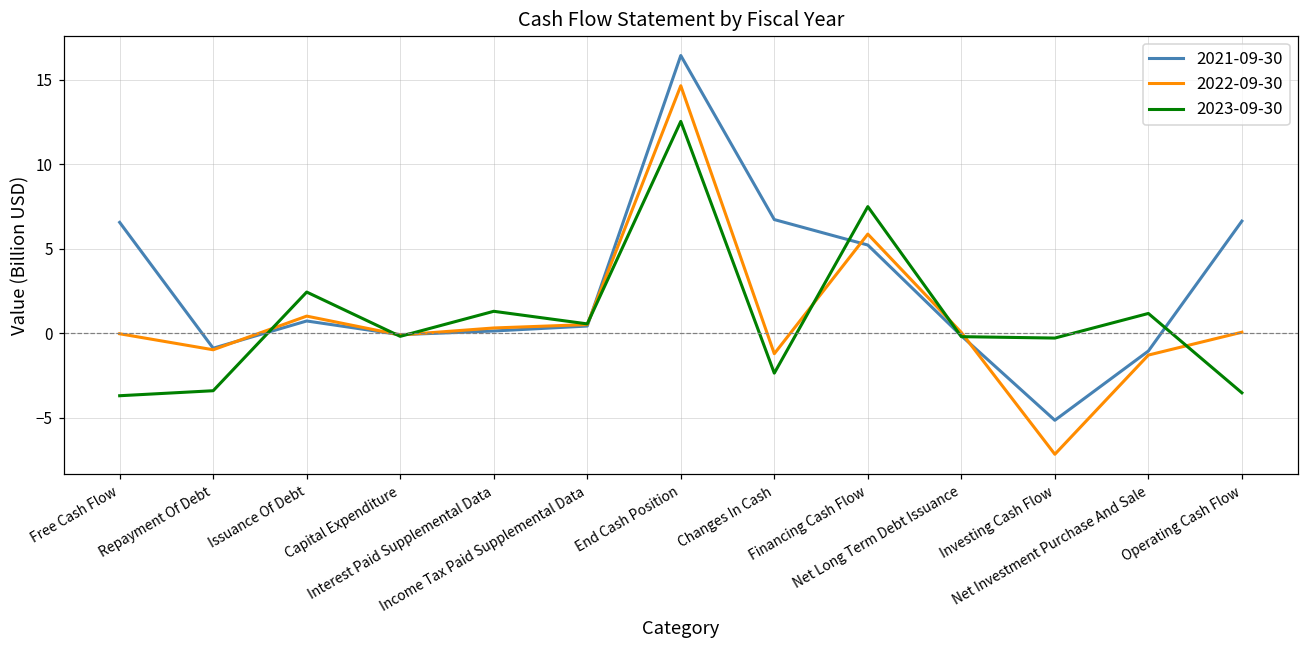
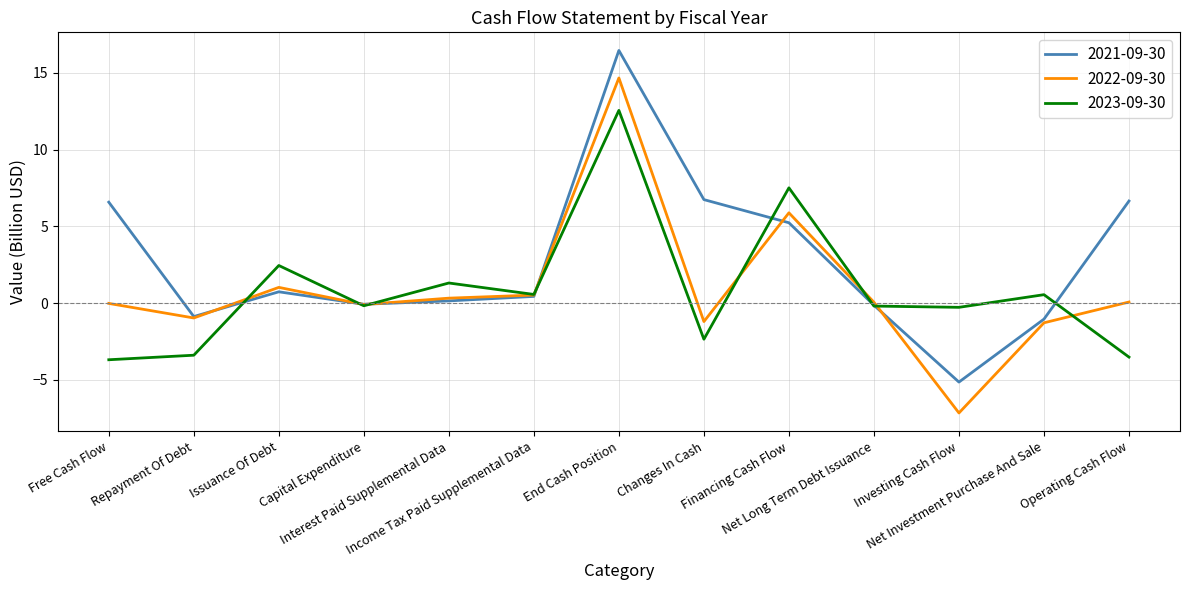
  {
    "2021-09-30": {
      "Free Cash Flow": 6.6,
      "Issuance Of Debt": 0.7,
      "Interest Paid Supplemental Data": 0.1,
      "End Cash Position": 16.4,
      "Changes In Cash": 6.7,
      "Financing Cash Flow": 5.2,
      "Investing Cash Flow": -5.1,
      "Net Investment Purchase And Sale": -1.0,
      "Operating Cash Flow": 6.6
    },
    "2022-09-30": {
      "Free Cash Flow": 0.0,
      "Issuance Of Debt": 1.0,
      "Interest Paid Supplemental Data": 0.3,
      "End Cash Position": 14.7,
      "Changes In Cash": -1.2,
      "Financing Cash Flow": 5.9,
      "Net Long Term Debt Issuance": 0.1,
      "Investing Cash Flow": -7.2,
      "Net Investment Purchase And Sale": -1.3,
      "Operating Cash Flow": 0.1
    },
    "2023-09-30": {
      "Free Cash Flow": -3.7,
      "Repayment Of Debt": -3.4,
      "Issuance Of Debt": 2.4,
      "Interest Paid Supplemental Data": 1.3,
      "End Cash Position": 12.5,
      "Changes In Cash": -2.4,
      "Financing Cash Flow": 7.5,
      "Investing Cash Flow": -0.3,
-     "Net Investment Purchase And Sale": 1.2,
+     "Net Investment Purchase And Sale": 0.6,
      "Operating Cash Flow": -3.5
    }
  }
